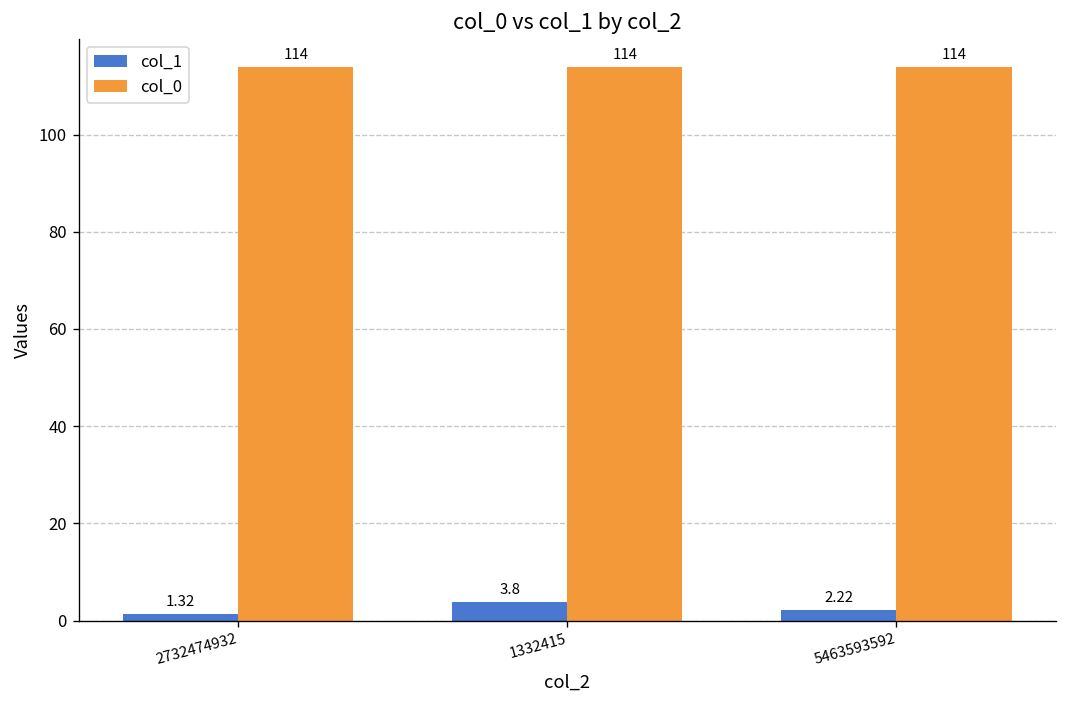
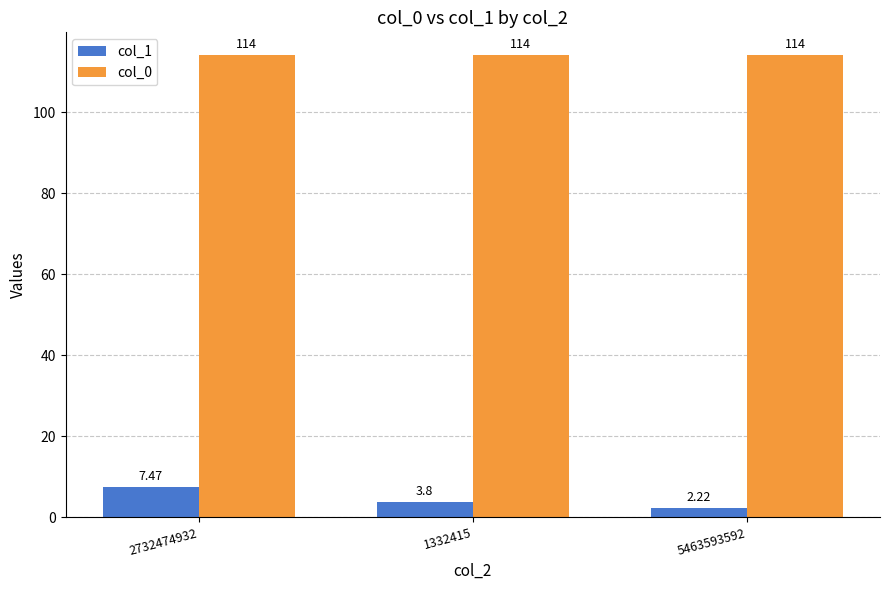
  {
    "col_1": {
-     "2732474932": 1.32,
+     "2732474932": 7.47,
      "1332415": 3.8,
      "5463593592": 2.22
    },
    "col_0": {
      "2732474932": 114,
      "1332415": 114,
      "5463593592": 114
    }
  }
